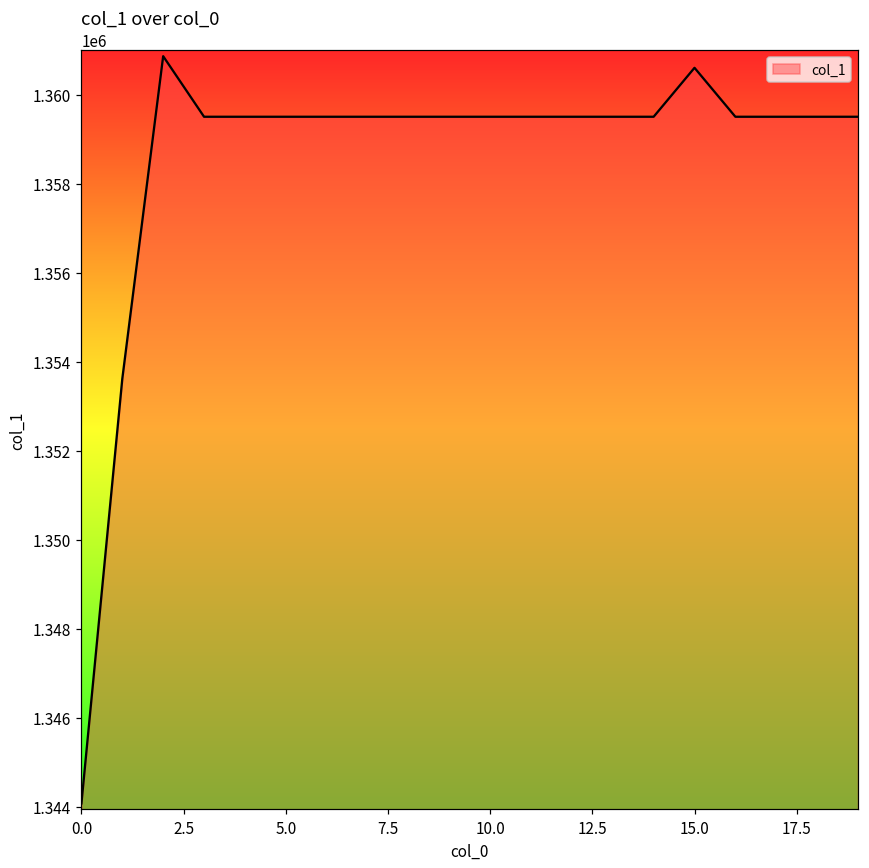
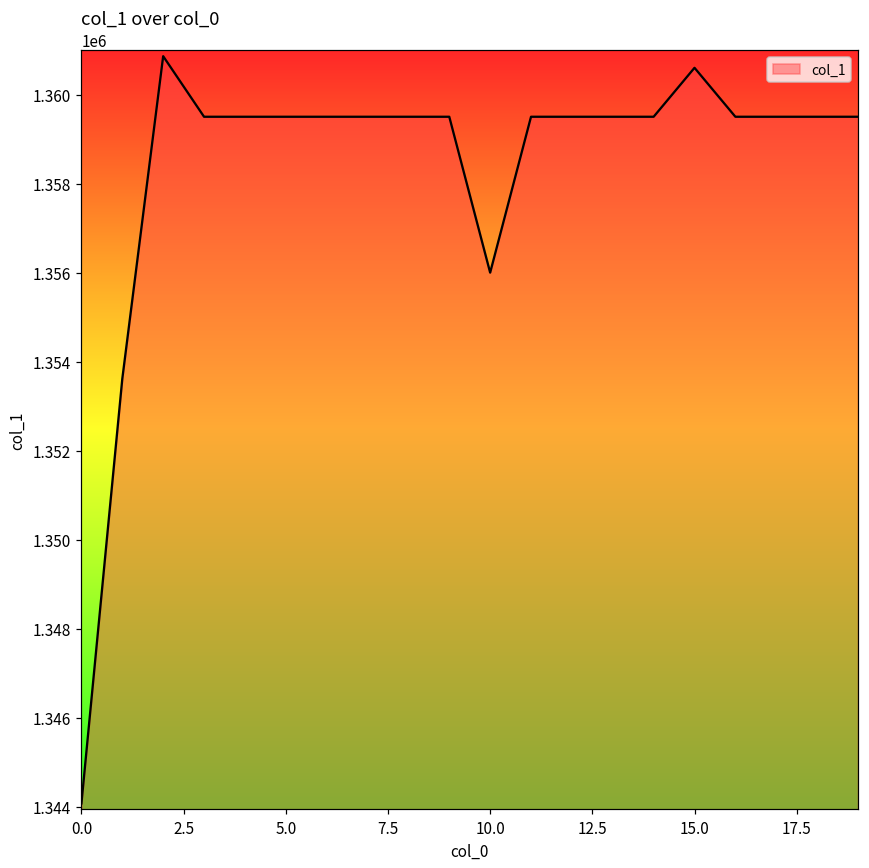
  {
    "0.0": 1344100,
    "5.0": 1359500,
-   "10.0": 1359500,
+   "10.0": 1356000,
    "15.0": 1360600
  }
